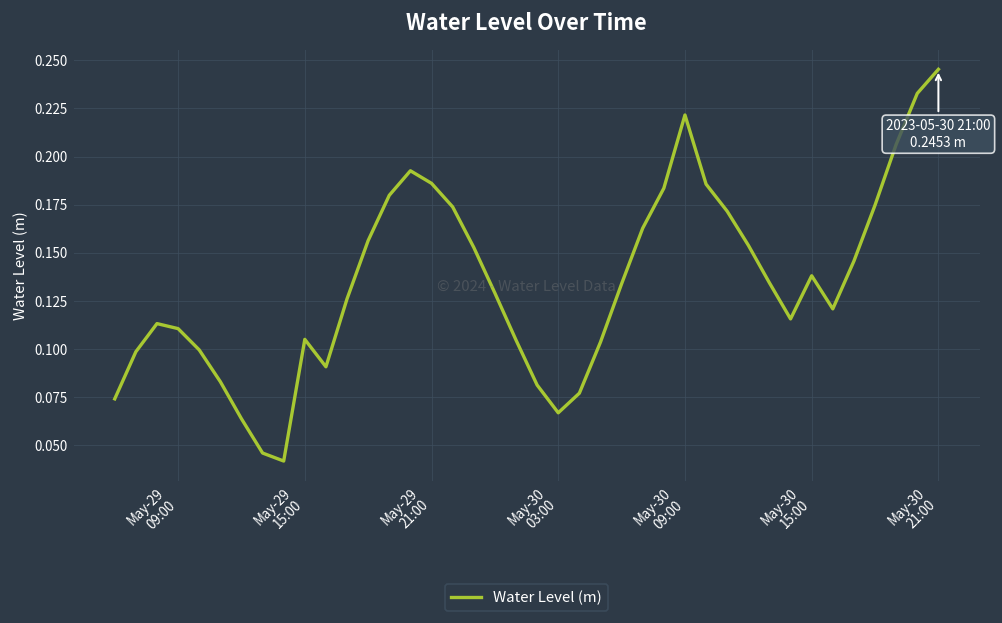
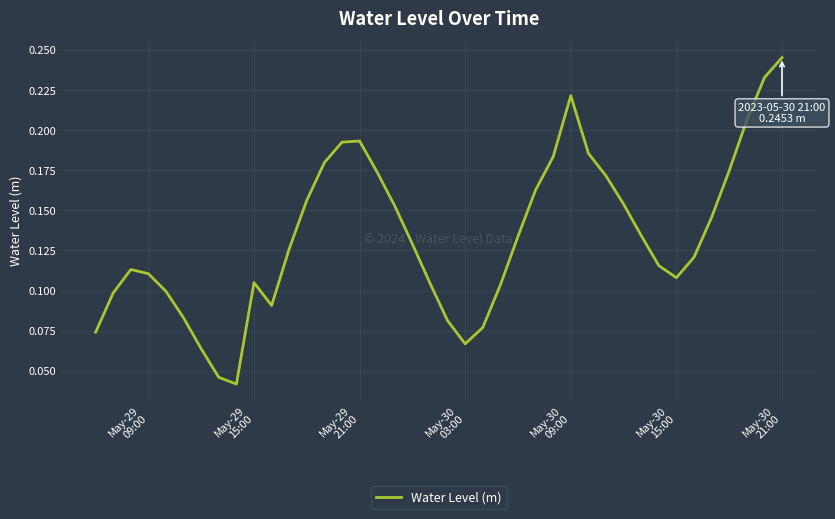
  {
    "May-29 09:00": 0.111,
    "May-29 15:00": 0.105,
-   "May-29 21:00": 0.186,
+   "May-29 21:00": 0.193,
    "May-30 03:00": 0.067,
    "May-30 09:00": 0.222,
-   "May-30 15:00": 0.138
+   "May-30 15:00": 0.108
  }
